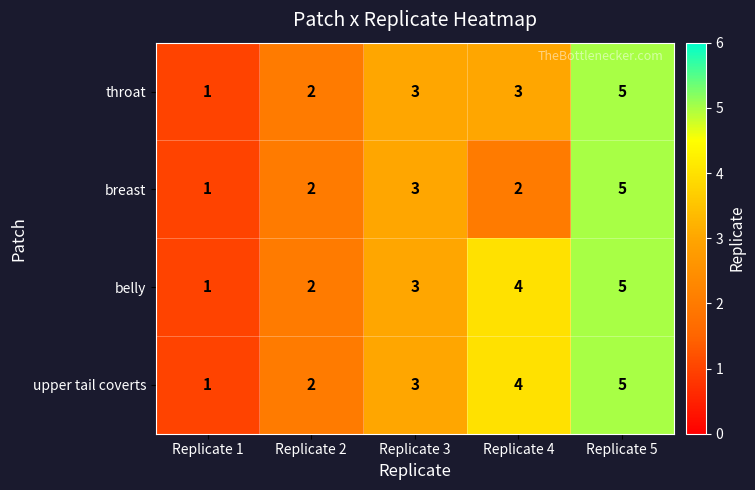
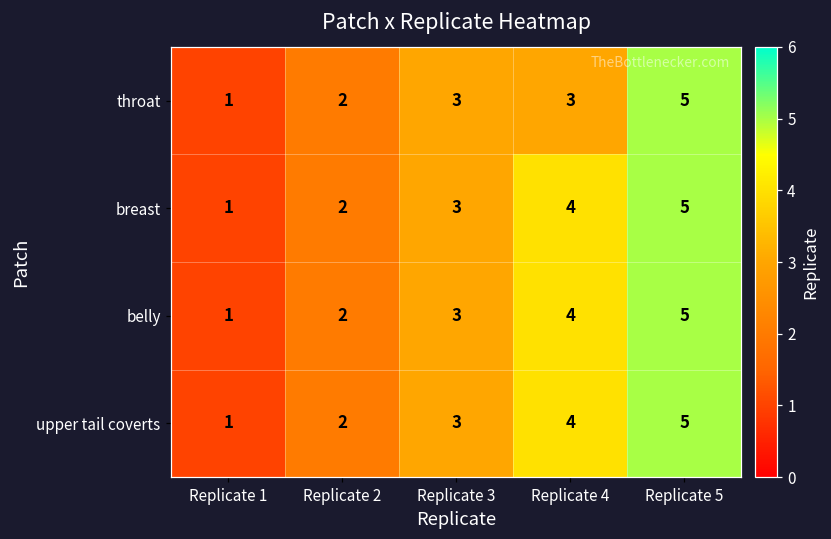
  {
    "throat": {
      "Replicate 1": 1,
      "Replicate 2": 2,
      "Replicate 3": 3,
      "Replicate 4": 3
    },
    "breast": {
      "Replicate 1": 1,
      "Replicate 2": 2,
      "Replicate 3": 3,
-     "Replicate 4": 2,
+     "Replicate 4": 4,
      "Replicate 5": 5
    },
    "belly": {
      "Replicate 1": 1,
      "Replicate 2": 2,
      "Replicate 3": 3,
      "Replicate 4": 4,
      "Replicate 5": 5
    },
    "upper tail coverts": {
      "Replicate 1": 1,
      "Replicate 2": 2,
      "Replicate 3": 3,
      "Replicate 4": 4,
      "Replicate 5": 5
    }
  }
